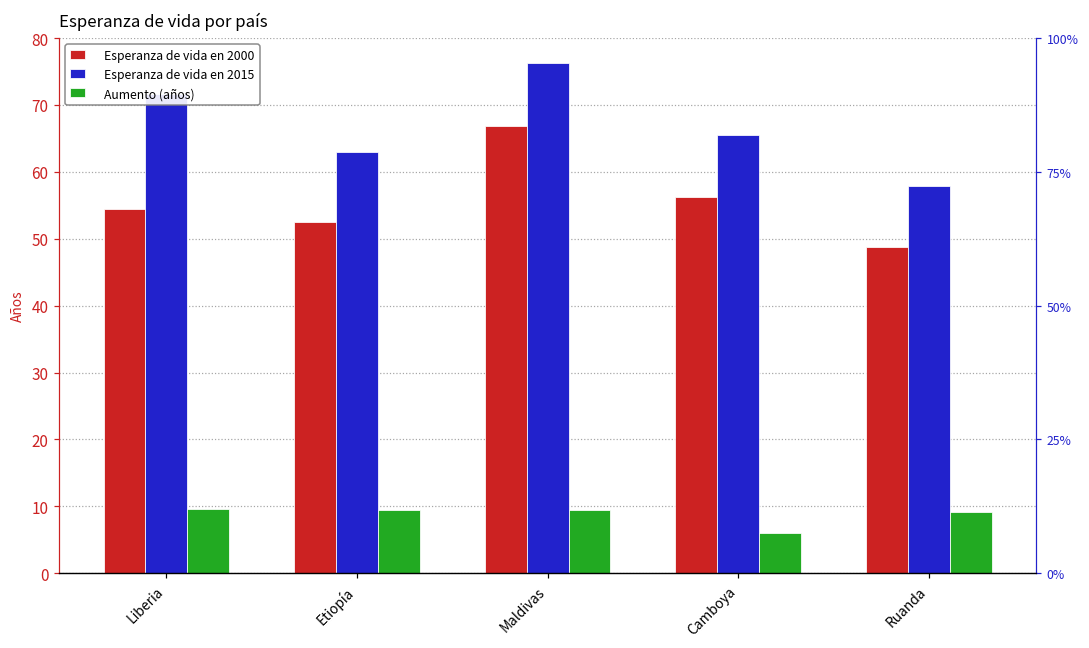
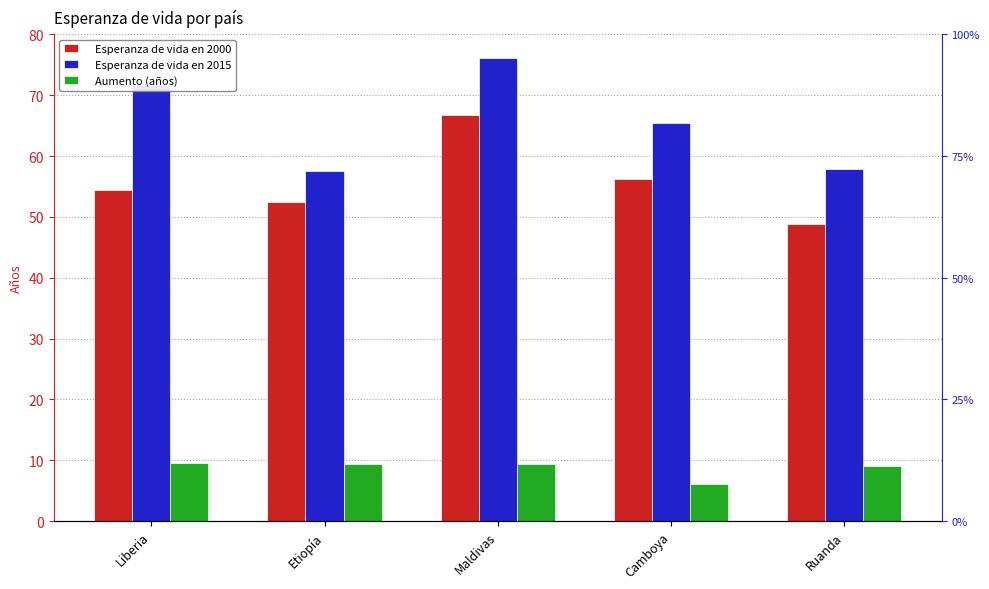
  {
    "Esperanza de vida en 2000": {
      "Liberia": 55,
      "Etiopía": 53,
      "Maldivas": 67,
      "Camboya": 56,
      "Ruanda": 49
    },
    "Esperanza de vida en 2015": {
-     "Etiopía": 63,
+     "Etiopía": 58,
      "Maldivas": 76,
      "Camboya": 66,
      "Ruanda": 58
    },
    "Aumento (años)": {
      "Liberia": 10,
      "Etiopía": 9,
      "Maldivas": 9,
      "Camboya": 6,
      "Ruanda": 9
    }
  }
